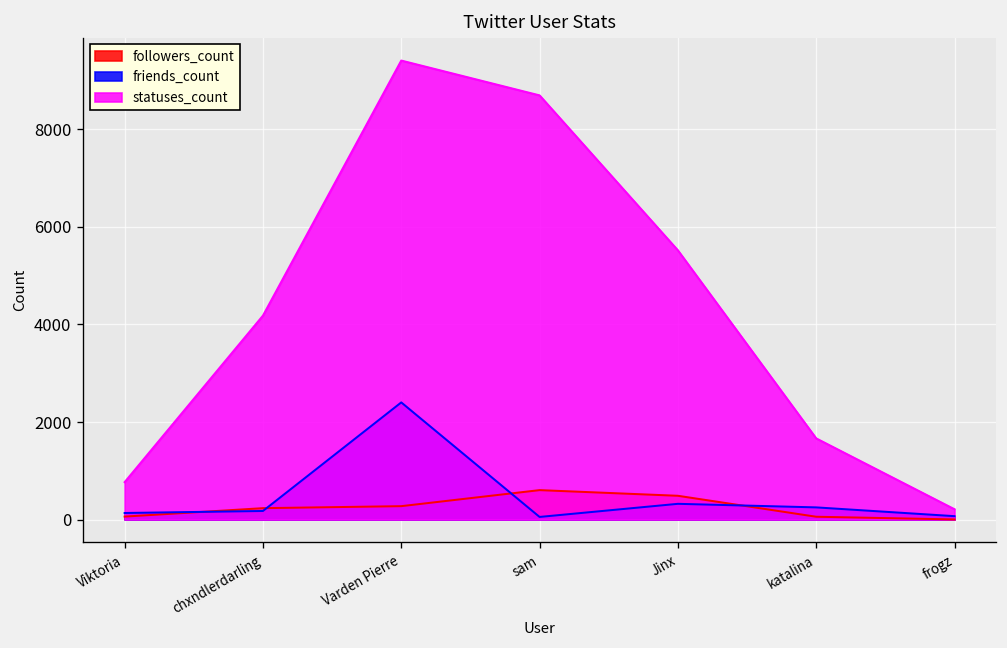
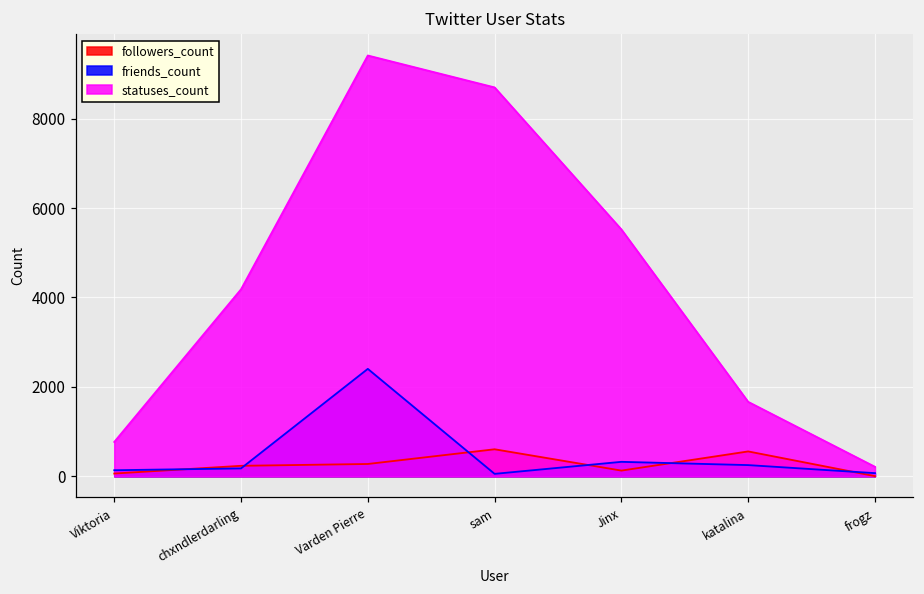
  {
    "followers_count": {
      "Viktoria": 100,
      "Varden Pierre": 300,
      "sam": 600,
-     "Jinx": 500,
-     "katalina": 100,
+     "Jinx": 100,
+     "katalina": 600,
      "frogz": 0
    },
    "friends_count": {
      "Viktoria": 100,
      "Varden Pierre": 2400,
      "sam": 100,
      "Jinx": 300,
      "katalina": 200,
      "frogz": 100
    },
    "statuses_count": {
      "Viktoria": 800,
      "chxndlerdarling": 4200,
      "Varden Pierre": 9400,
      "sam": 8700,
      "Jinx": 5500,
      "katalina": 1700,
      "frogz": 200
    }
  }
